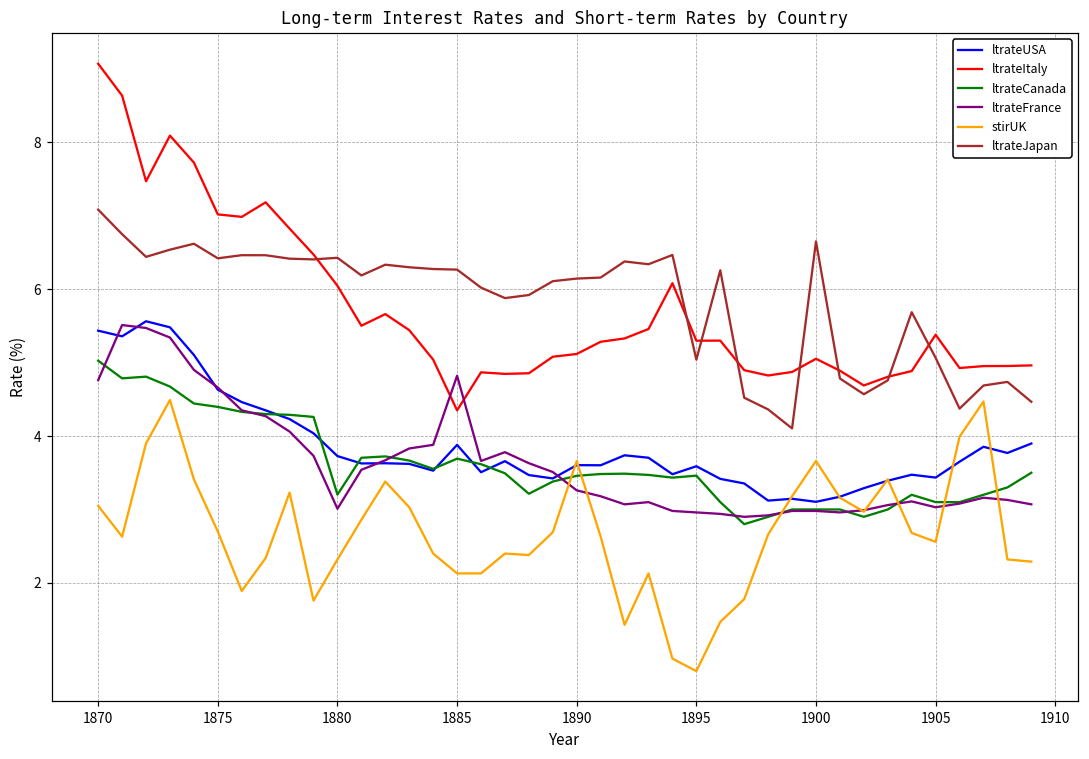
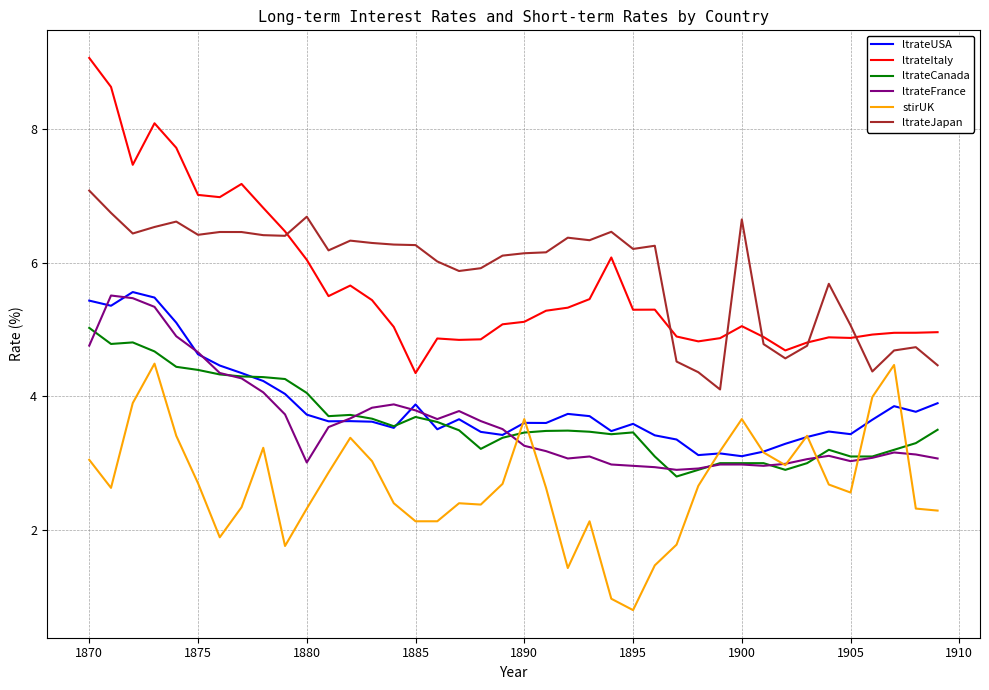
  {
    "ltrateUSA": {
      "1870": 5.4,
      "1880": 3.7,
      "1885": 3.9,
      "1890": 3.6,
      "1895": 3.6,
      "1900": 3.1,
      "1905": 3.4
    },
    "ltrateItaly": {
      "1870": 9.1,
      "1875": 7.0,
      "1880": 6.0,
      "1885": 4.3,
      "1890": 5.1,
      "1895": 5.3,
      "1900": 5.1,
-     "1905": 5.4
+     "1905": 4.9
    },
    "ltrateCanada": {
      "1870": 5.0,
      "1875": 4.4,
-     "1880": 3.2,
+     "1880": 4.1,
      "1885": 3.7,
      "1890": 3.5,
      "1895": 3.5,
      "1905": 3.1
    },
    "ltrateFrance": {
      "1870": 4.8,
      "1880": 3.0,
-     "1885": 4.8,
+     "1885": 3.8,
      "1890": 3.3,
      "1895": 3.0,
      "1905": 3.0
    },
    "stirUK": {
      "1870": 3.1,
      "1875": 2.7,
      "1880": 2.3,
      "1885": 2.1,
      "1890": 3.7,
      "1895": 0.8,
      "1900": 3.7,
      "1905": 2.6
    },
    "ltrateJapan": {
      "1870": 7.1,
      "1875": 6.4,
-     "1880": 6.4,
+     "1880": 6.7,
      "1885": 6.3,
      "1890": 6.1,
-     "1895": 5.0,
+     "1895": 6.2,
      "1900": 6.6,
      "1905": 5.1
    }
  }
